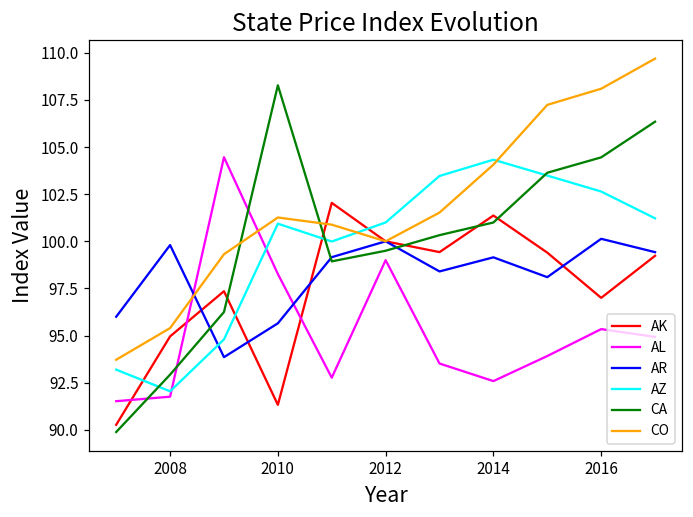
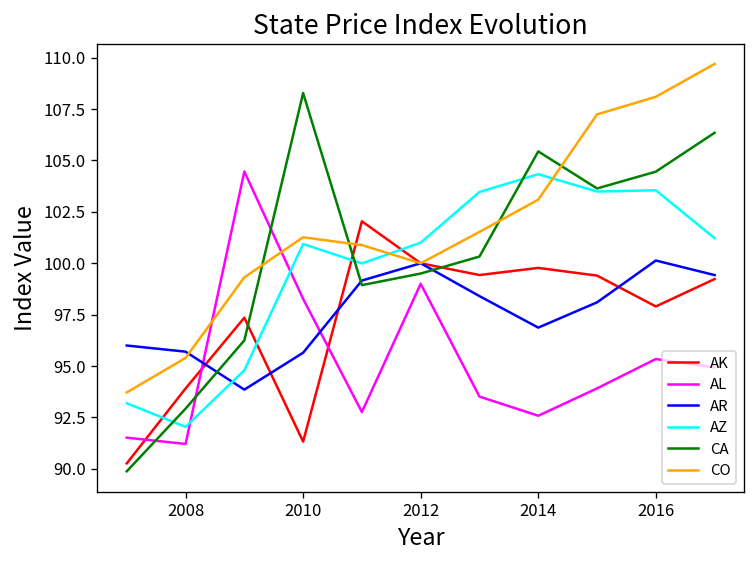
  {
    "AK": {
-     "2008": 95.0,
+     "2008": 93.9,
      "2010": 91.3,
-     "2014": 101.4,
-     "2016": 97.0
+     "2014": 99.8,
+     "2016": 97.9
    },
    "AL": {
-     "2008": 91.8,
+     "2008": 91.2,
      "2010": 98.3,
      "2012": 99.0,
      "2014": 92.6,
      "2016": 95.3
    },
    "AR": {
-     "2008": 99.8,
+     "2008": 95.7,
      "2010": 95.6,
-     "2014": 99.2,
+     "2014": 96.9,
      "2016": 100.1
    },
    "AZ": {
      "2008": 92.0,
      "2010": 100.9,
      "2012": 101.0,
      "2014": 104.3,
-     "2016": 102.6
+     "2016": 103.5
    },
    "CA": {
      "2008": 92.9,
      "2010": 108.3,
      "2012": 99.5,
-     "2014": 101.0,
+     "2014": 105.4,
      "2016": 104.5
    },
    "CO": {
      "2008": 95.4,
      "2010": 101.3,
-     "2014": 104.1,
+     "2014": 103.1,
      "2016": 108.1
    }
  }
